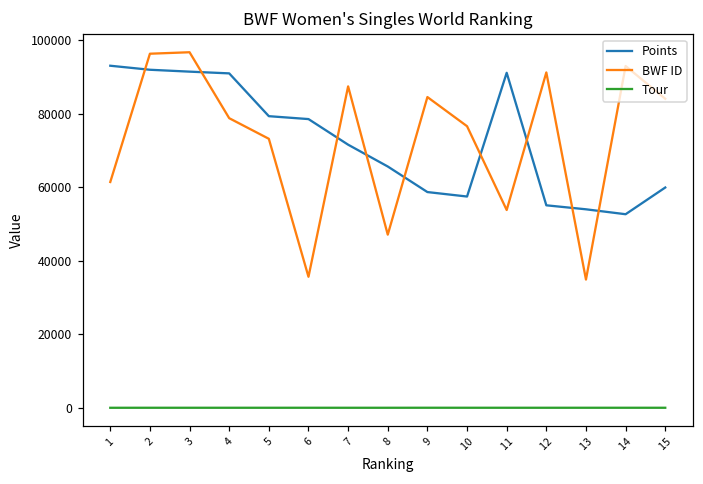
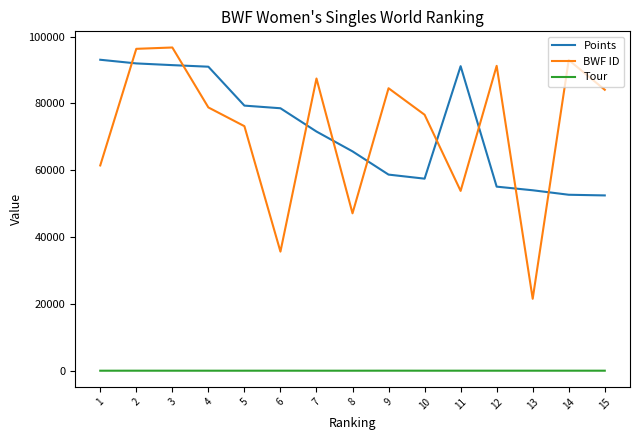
  {
    "Points": {
      "1": 93000,
      "2": 92000,
      "3": 91000,
      "4": 91000,
      "5": 79000,
      "6": 79000,
      "7": 72000,
      "8": 66000,
      "9": 59000,
      "10": 57000,
      "11": 91000,
      "12": 55000,
      "13": 54000,
      "14": 53000,
-     "15": 60000
+     "15": 52000
    },
    "BWF ID": {
      "1": 61000,
      "2": 96000,
      "3": 97000,
      "4": 79000,
      "5": 73000,
      "6": 36000,
      "7": 87000,
      "8": 47000,
      "9": 85000,
      "10": 77000,
      "11": 54000,
      "12": 91000,
-     "13": 35000,
+     "13": 22000,
      "15": 84000
    },
    "Tour": {
      "1": 0,
      "2": 0,
      "3": 0,
      "4": 0,
      "5": 0,
      "6": 0,
      "7": 0,
      "8": 0,
      "9": 0,
      "10": 0,
      "11": 0,
      "12": 0,
      "13": 0,
      "14": 0,
      "15": 0
    }
  }
